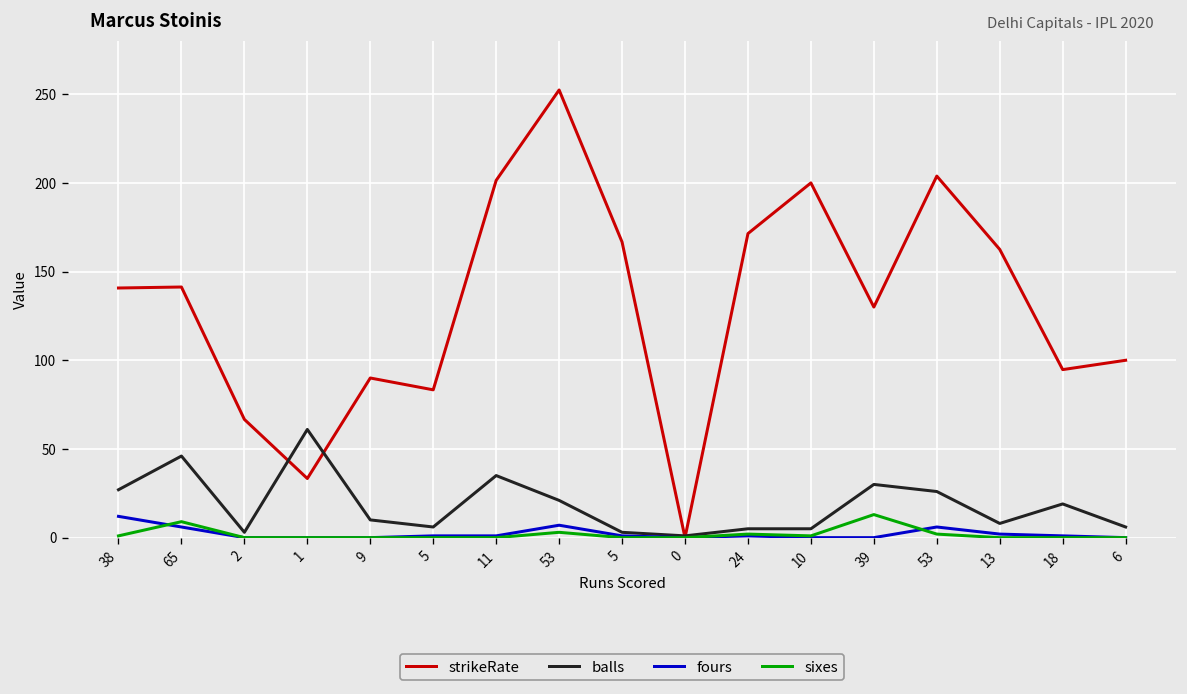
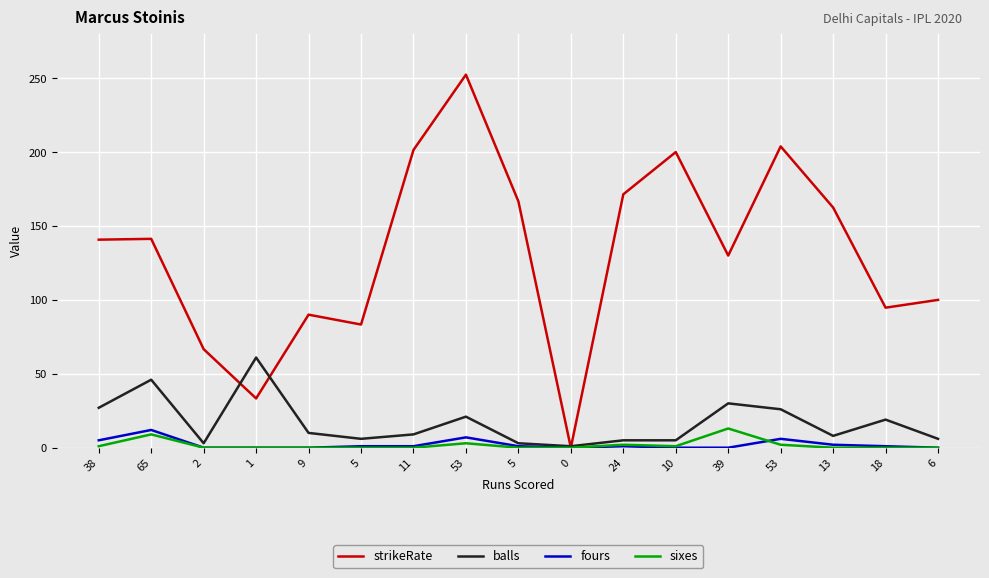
  {
    "strikeRate": {
      "38": 141,
      "65": 141,
      "2": 67,
      "1": 33,
      "9": 90,
      "11": 201,
      "24": 171,
      "10": 200,
      "39": 130,
      "13": 163,
      "18": 95,
      "6": 100
    },
    "balls": {
      "38": 27,
      "65": 46,
      "2": 3,
      "1": 61,
      "9": 10,
-     "11": 35,
+     "11": 9,
      "24": 5,
      "10": 5,
      "39": 30,
      "13": 8,
      "18": 19,
      "6": 6
    },
    "fours": {
-     "38": 12,
-     "65": 6,
+     "38": 5,
+     "65": 12,
      "39": 0,
      "13": 2
    },
    "sixes": {
      "38": 1,
      "65": 9,
      "39": 13,
      "13": 0
    }
  }
